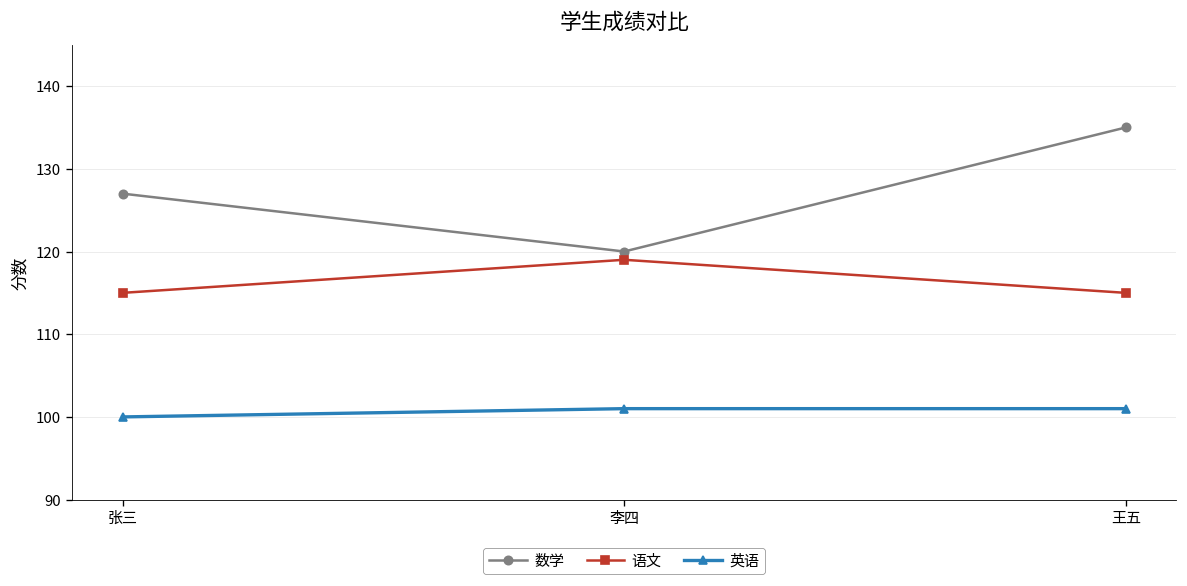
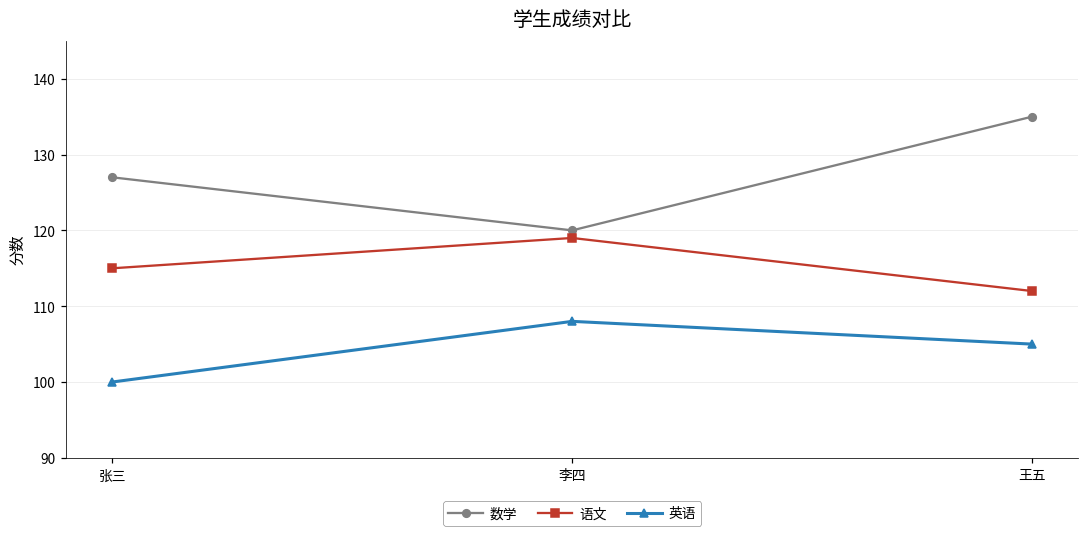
  {
    "数学": {
      "张三": 127,
      "李四": 120,
      "王五": 135
    },
    "语文": {
      "张三": 115,
      "李四": 119,
-     "王五": 115
+     "王五": 112
    },
    "英语": {
      "张三": 100,
-     "李四": 101,
-     "王五": 101
+     "李四": 108,
+     "王五": 105
    }
  }
